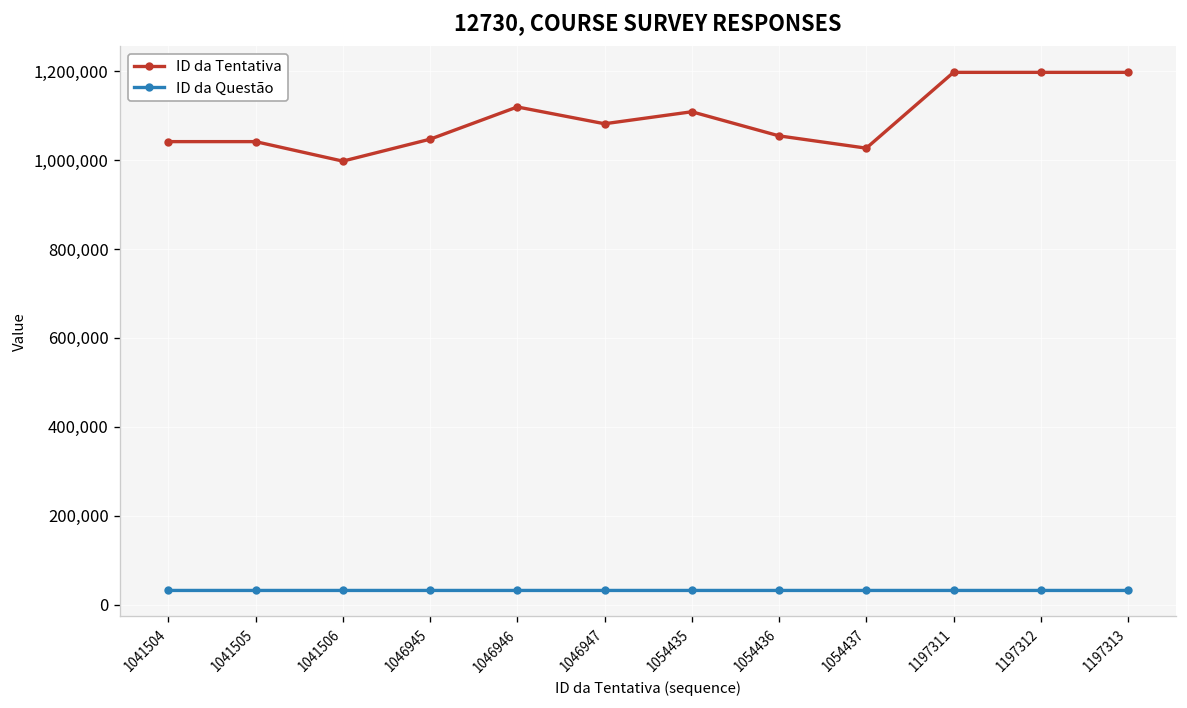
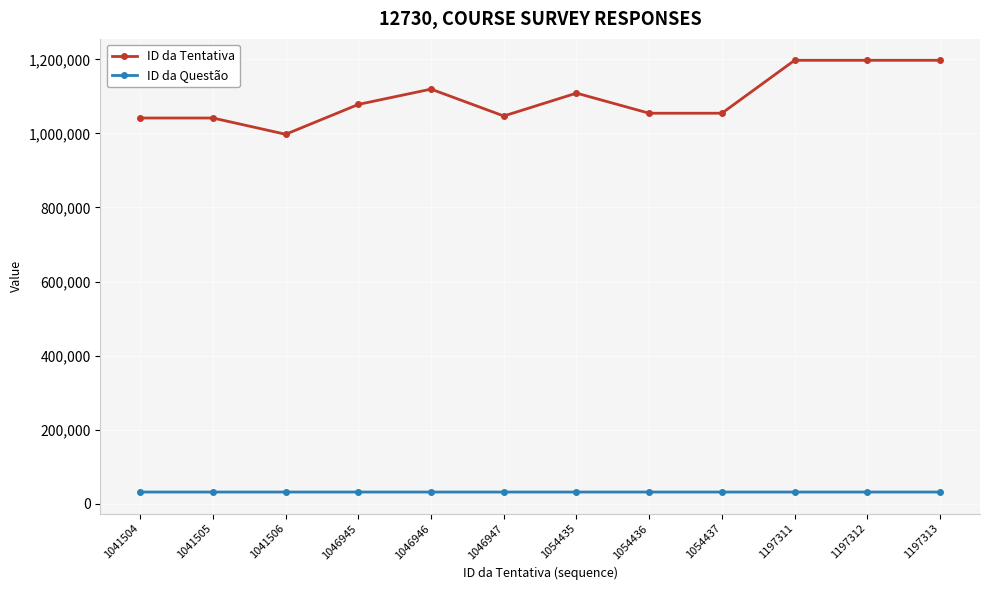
  {
    "ID da Tentativa": {
      "1041504": "1,040,000",
      "1041505": "1,040,000",
      "1041506": "1,000,000",
-     "1046945": "1,050,000",
+     "1046945": "1,080,000",
      "1046946": "1,120,000",
-     "1046947": "1,080,000",
+     "1046947": "1,050,000",
      "1054435": "1,110,000",
      "1054436": "1,050,000",
-     "1054437": "1,030,000",
+     "1054437": "1,050,000",
      "1197311": "1,200,000",
      "1197312": "1,200,000",
      "1197313": "1,200,000"
    },
    "ID da Questão": {
      "1041504": "30,000",
      "1041505": "30,000",
      "1041506": "30,000",
      "1046945": "30,000",
      "1046946": "30,000",
      "1046947": "30,000",
      "1054435": "30,000",
      "1054436": "30,000",
      "1054437": "30,000",
      "1197311": "30,000",
      "1197312": "30,000",
      "1197313": "30,000"
    }
  }
